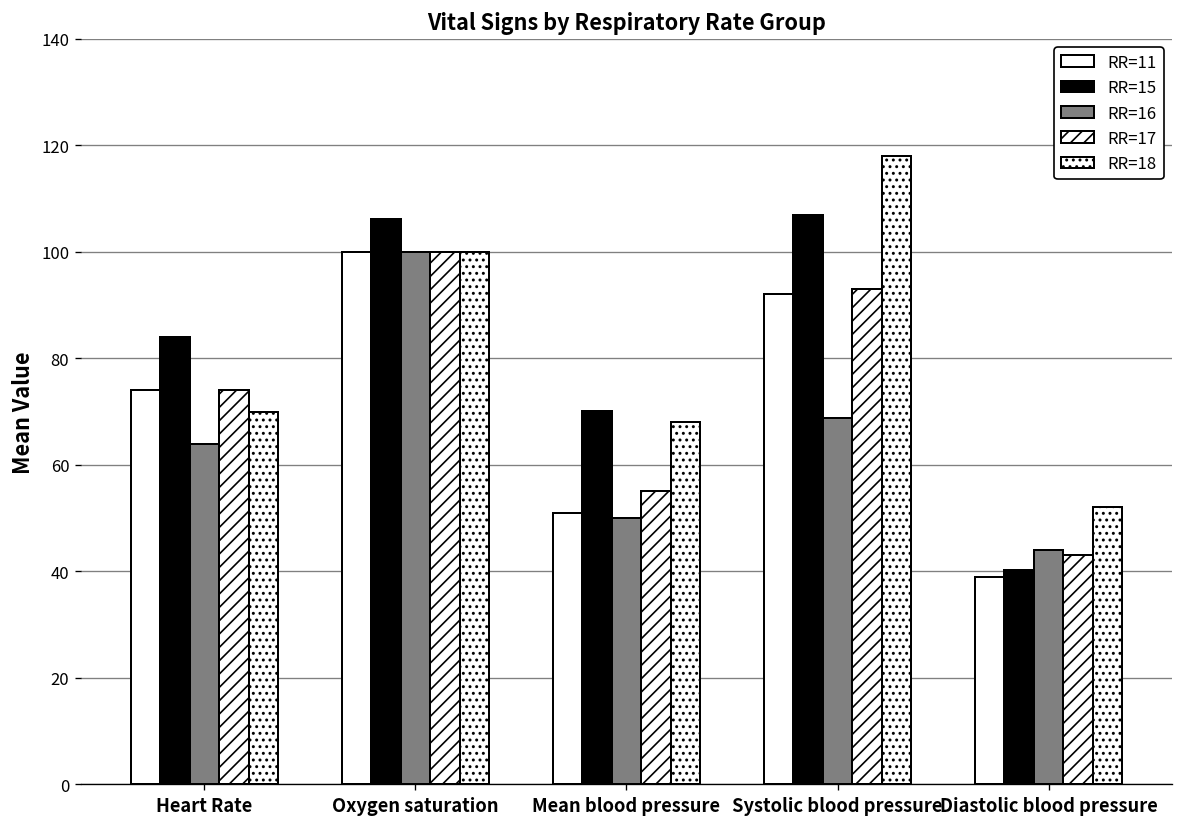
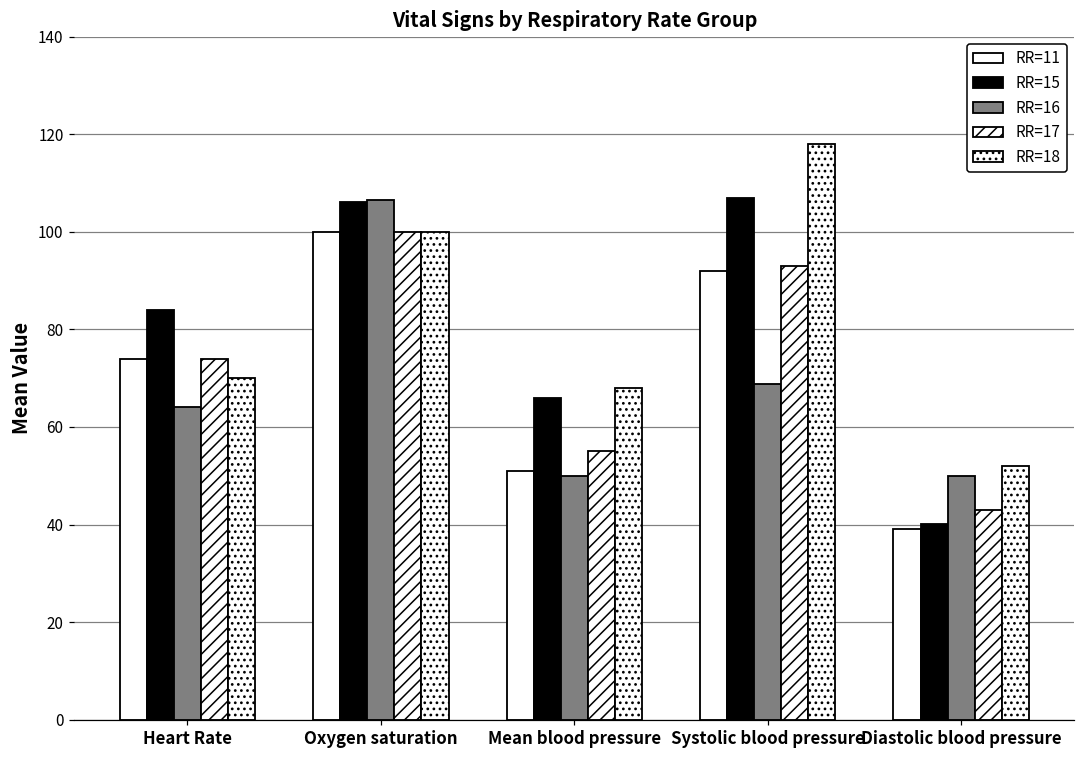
  {
    "RR=15": {
      "Heart Rate": 84,
      "Oxygen saturation": 106,
-     "Mean blood pressure": 70,
+     "Mean blood pressure": 66,
      "Systolic blood pressure": 107,
      "Diastolic blood pressure": 40
    },
    "RR=16": {
      "Heart Rate": 64,
-     "Oxygen saturation": 100,
+     "Oxygen saturation": 107,
      "Mean blood pressure": 50,
      "Systolic blood pressure": 69,
-     "Diastolic blood pressure": 44
+     "Diastolic blood pressure": 50
    }
  }
